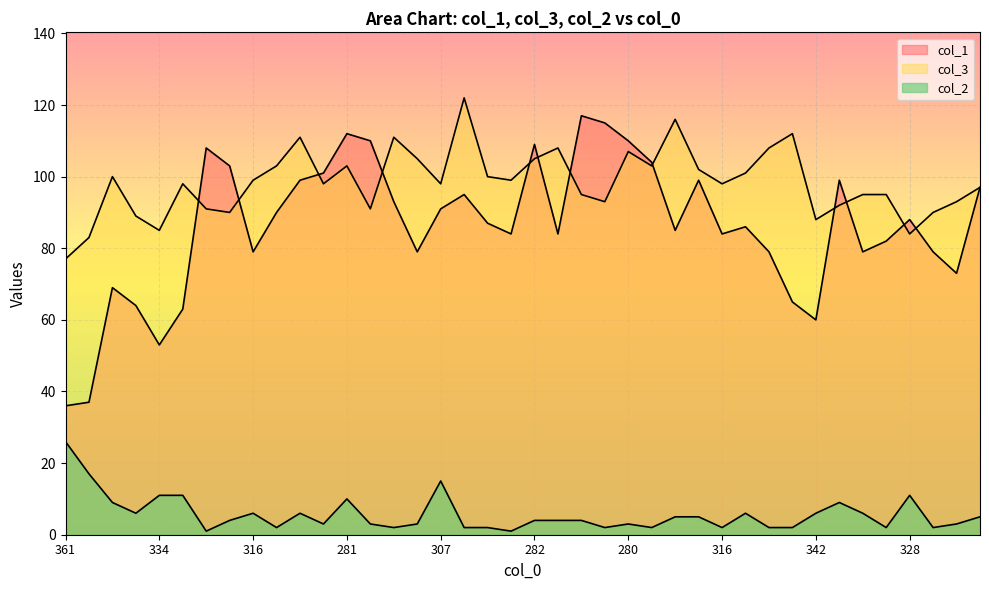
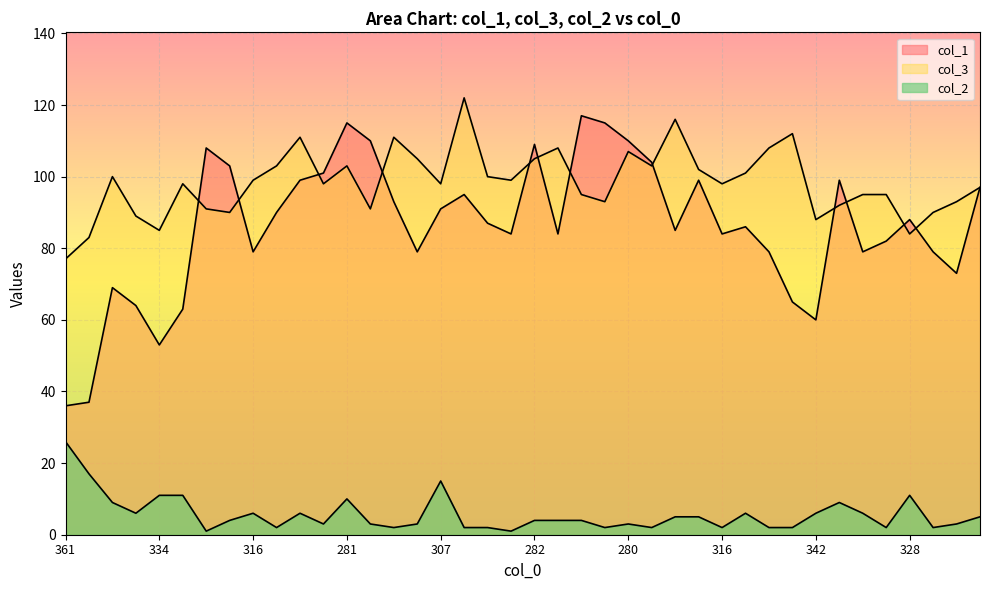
  {
    "col_1": {
      "361": 36,
      "334": 53,
-     "281": 112,
+     "281": 115,
      "307": 91,
      "282": 109,
      "280": 110,
      "342": 60,
      "328": 88
    },
    "col_3": {
      "361": 77,
      "334": 85,
      "281": 103,
      "307": 98,
      "282": 105,
      "280": 107,
      "342": 88,
      "328": 84
    },
    "col_2": {
      "361": 26,
      "334": 11,
      "281": 10,
      "307": 15,
      "282": 4,
      "280": 3,
      "342": 6,
      "328": 11
    }
  }
